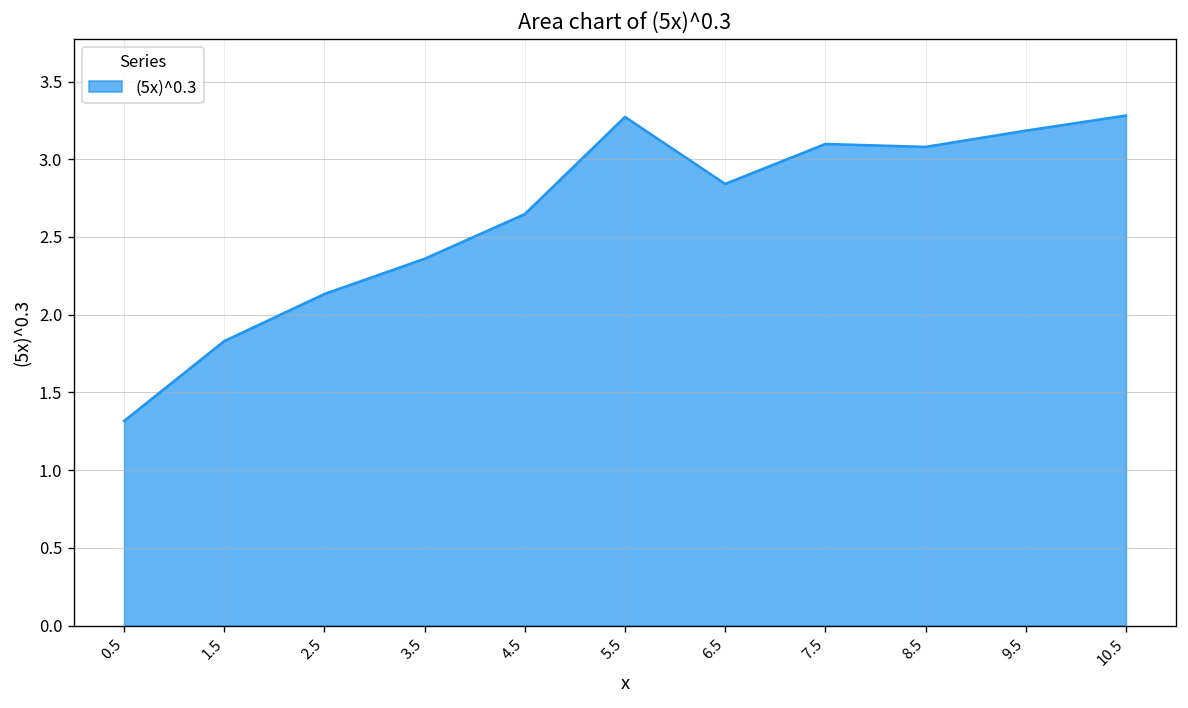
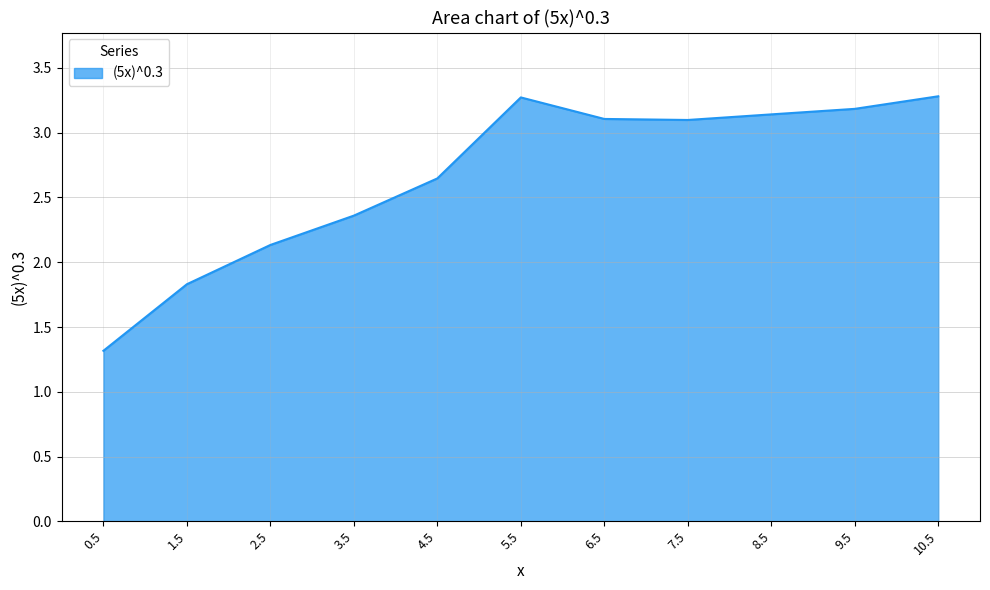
  {
    "0.5": 1.32,
    "1.5": 1.83,
    "2.5": 2.13,
    "3.5": 2.36,
    "4.5": 2.65,
    "5.5": 3.27,
-   "6.5": 2.84,
+   "6.5": 3.11,
    "7.5": 3.10,
-   "8.5": 3.08,
+   "8.5": 3.14,
    "9.5": 3.18,
    "10.5": 3.28
  }
